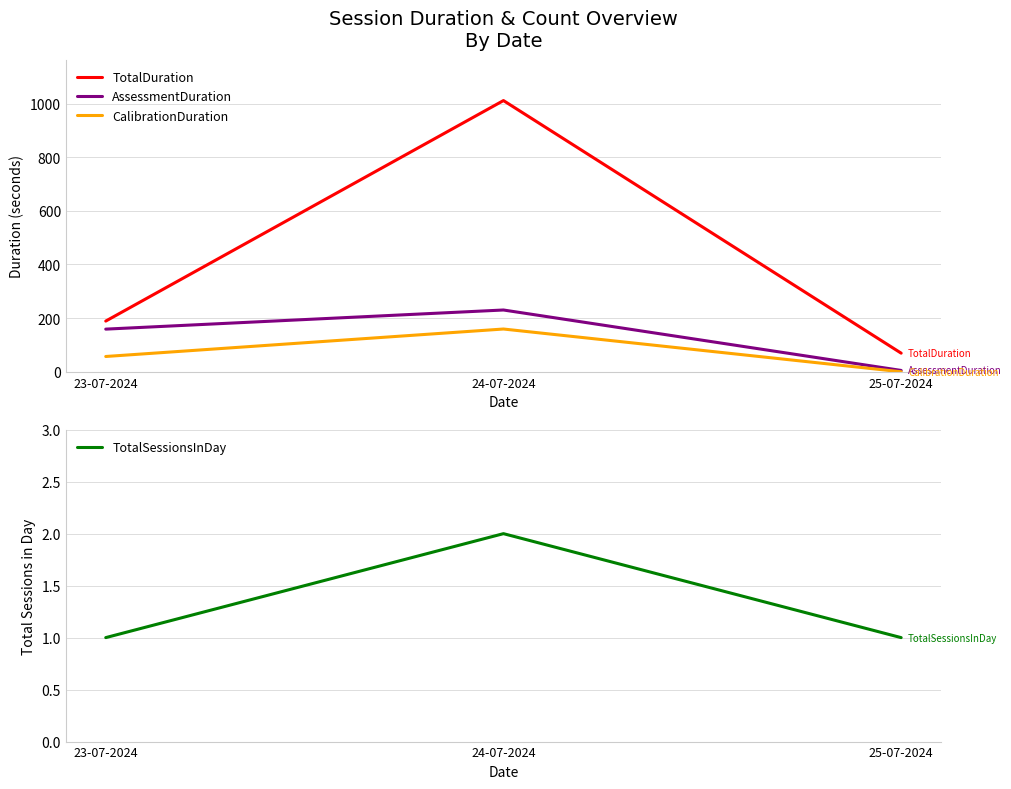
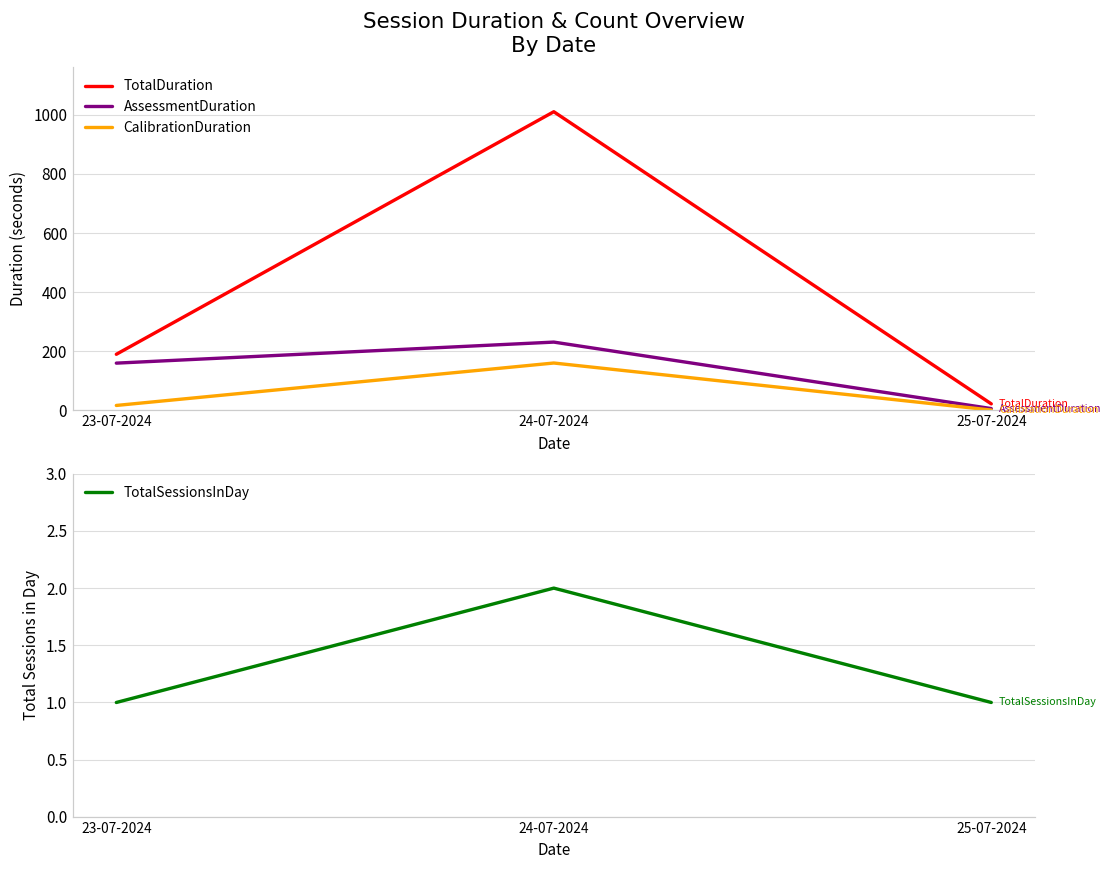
  {
    "Session Duration & Count Overview By Date": {
      "TotalDuration": {
        "23-07-2024": 190,
        "24-07-2024": 1010,
-       "25-07-2024": 70
+       "25-07-2024": 20
      },
      "AssessmentDuration": {
        "23-07-2024": 160,
        "24-07-2024": 230
      },
      "CalibrationDuration": {
-       "23-07-2024": 60,
+       "23-07-2024": 20,
        "24-07-2024": 160
      }
    }
  }
